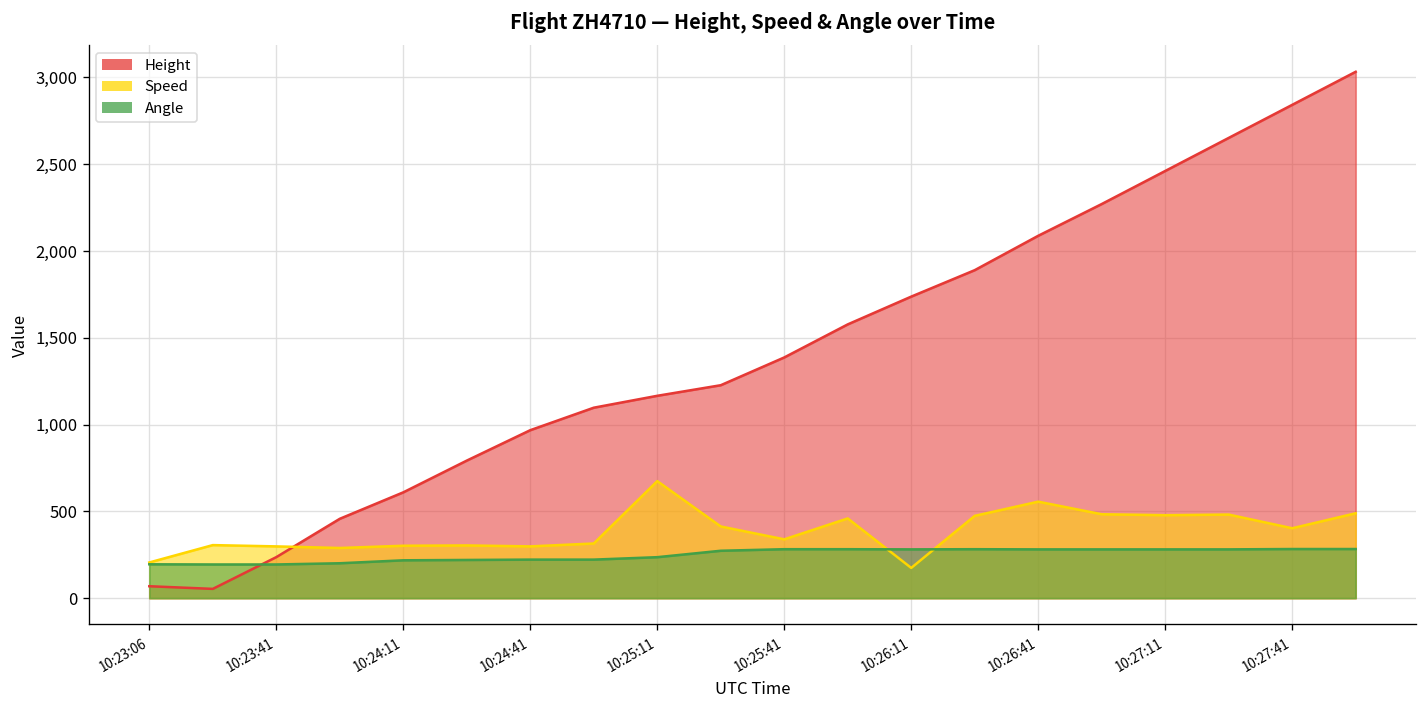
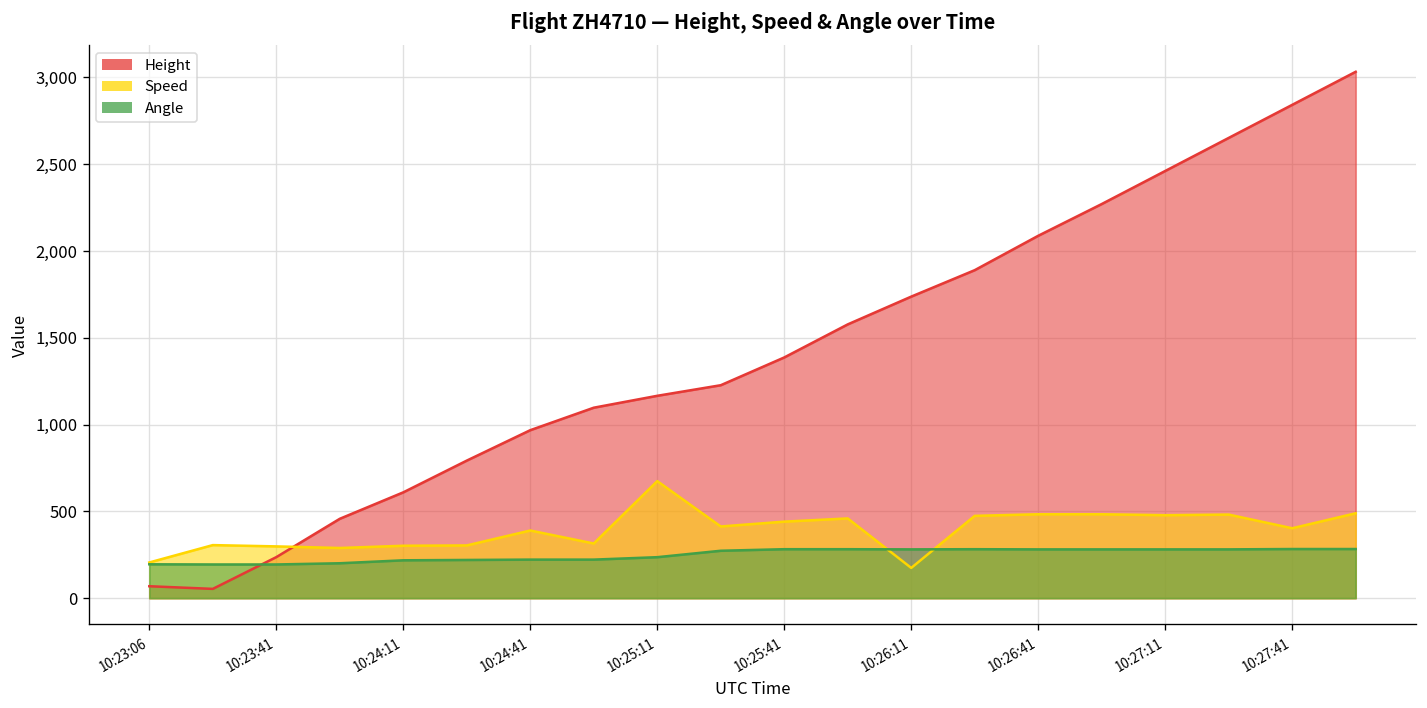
  {
    "Height": {
      "10:23:06": "70",
      "10:23:41": "240",
      "10:24:11": "610",
      "10:24:41": "970",
      "10:25:11": "1,170",
      "10:25:41": "1,390",
      "10:26:11": "1,740",
      "10:26:41": "2,090",
      "10:27:11": "2,460",
      "10:27:41": "2,840"
    },
    "Speed": {
      "10:23:41": "300",
      "10:24:11": "300",
-     "10:24:41": "300",
+     "10:24:41": "390",
      "10:25:11": "670",
-     "10:25:41": "340",
+     "10:25:41": "440",
      "10:26:11": "170",
-     "10:26:41": "560",
+     "10:26:41": "480",
      "10:27:11": "480",
      "10:27:41": "400"
    },
    "Angle": {
      "10:23:41": "190",
      "10:24:11": "220",
      "10:24:41": "220",
      "10:25:11": "240",
      "10:25:41": "280",
      "10:26:11": "280",
      "10:26:41": "280",
      "10:27:11": "280",
      "10:27:41": "280"
    }
  }
